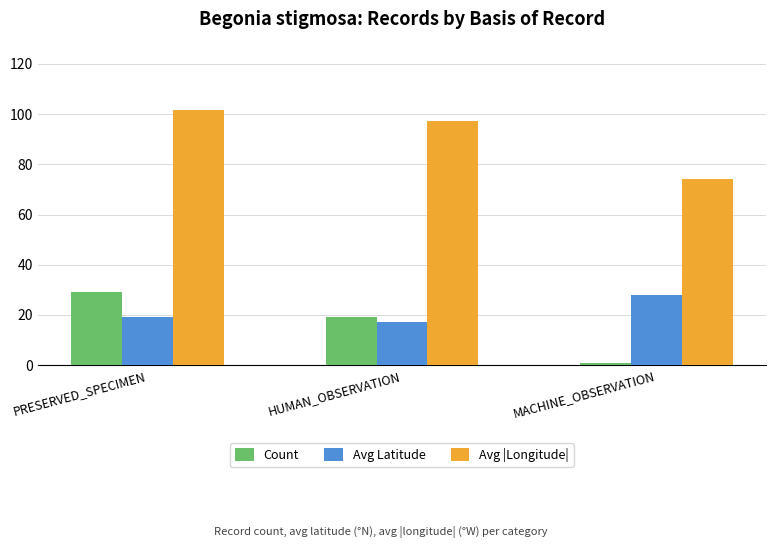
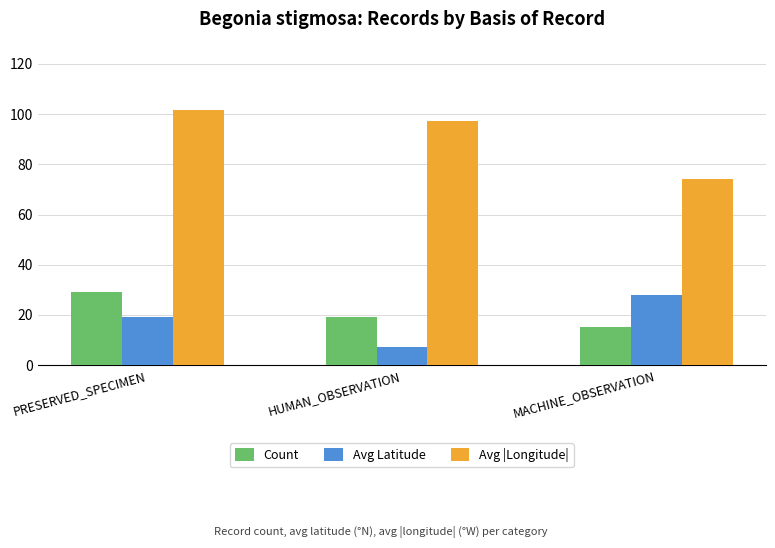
  {
    "Count": {
      "PRESERVED_SPECIMEN": 29,
      "HUMAN_OBSERVATION": 19,
-     "MACHINE_OBSERVATION": 1
+     "MACHINE_OBSERVATION": 15
    },
    "Avg Latitude": {
      "PRESERVED_SPECIMEN": 19,
-     "HUMAN_OBSERVATION": 17,
+     "HUMAN_OBSERVATION": 7,
      "MACHINE_OBSERVATION": 28
    },
    "Avg |Longitude|": {
      "PRESERVED_SPECIMEN": 102,
      "HUMAN_OBSERVATION": 97,
      "MACHINE_OBSERVATION": 74
    }
  }
